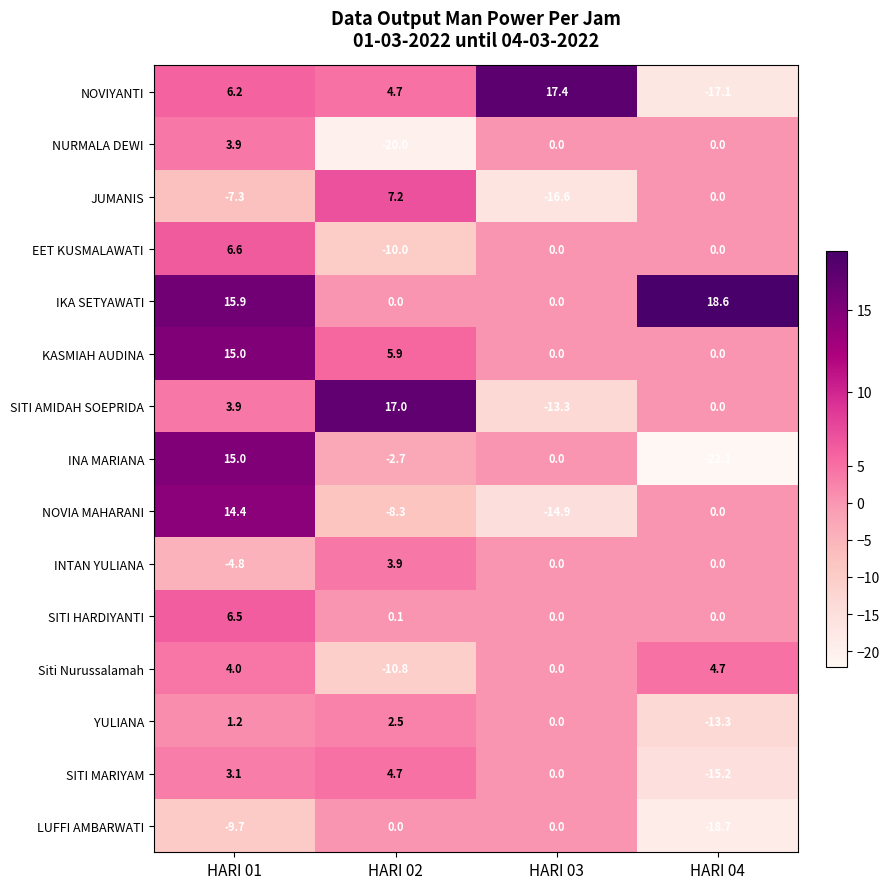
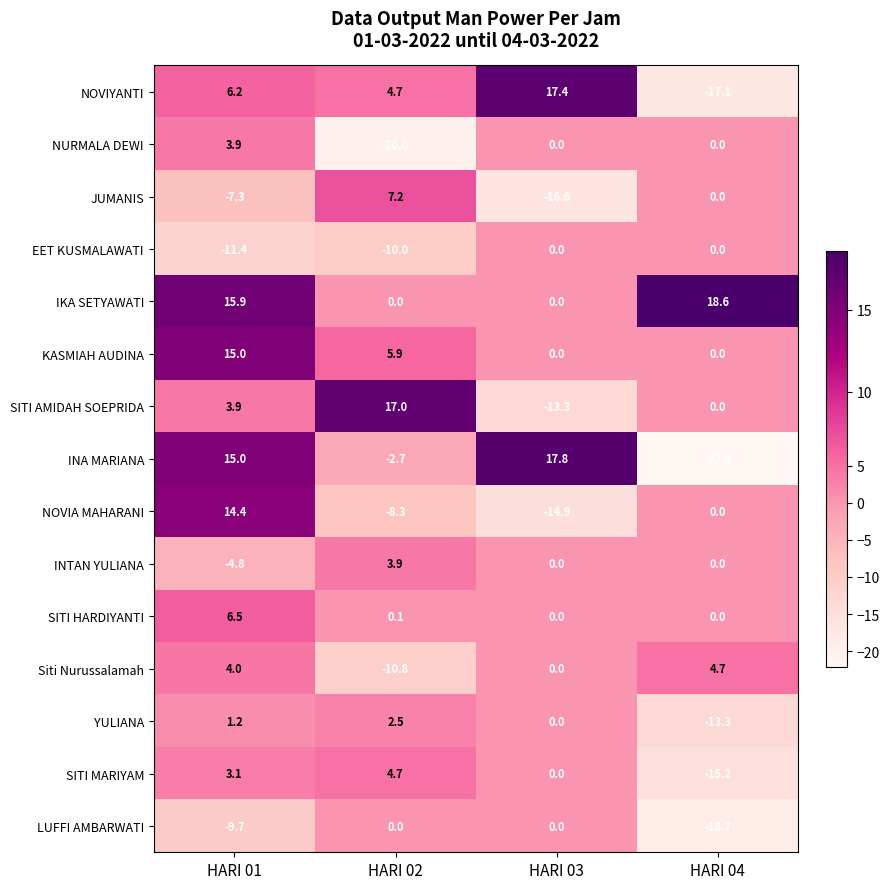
  {
    "NOVIYANTI": {
      "HARI 01": 6.2,
      "HARI 02": 4.7,
      "HARI 03": 17.4
    },
    "NURMALA DEWI": {
      "HARI 01": 3.9,
      "HARI 03": 0.0,
      "HARI 04": 0.0
    },
    "JUMANIS": {
      "HARI 01": -7.3,
      "HARI 02": 7.2,
      "HARI 04": 0.0
    },
    "EET KUSMALAWATI": {
-     "HARI 01": 6.6,
+     "HARI 01": -11.4,
      "HARI 02": -10.0,
      "HARI 03": 0.0,
      "HARI 04": 0.0
    },
    "IKA SETYAWATI": {
      "HARI 01": 15.9,
      "HARI 02": 0.0,
      "HARI 03": 0.0,
      "HARI 04": 18.6
    },
    "KASMIAH AUDINA": {
      "HARI 01": 15.0,
      "HARI 02": 5.9,
      "HARI 03": 0.0,
      "HARI 04": 0.0
    },
    "SITI AMIDAH SOEPRIDA": {
      "HARI 01": 3.9,
      "HARI 02": 17.0,
      "HARI 04": 0.0
    },
    "INA MARIANA": {
      "HARI 01": 15.0,
      "HARI 02": -2.7,
-     "HARI 03": 0.0
+     "HARI 03": 17.8
    },
    "NOVIA MAHARANI": {
      "HARI 01": 14.4,
      "HARI 02": -8.3,
      "HARI 04": 0.0
    },
    "INTAN YULIANA": {
      "HARI 01": -4.8,
      "HARI 02": 3.9,
      "HARI 03": 0.0,
      "HARI 04": 0.0
    },
    "SITI HARDIYANTI": {
      "HARI 01": 6.5,
      "HARI 02": 0.1,
      "HARI 03": 0.0,
      "HARI 04": 0.0
    },
    "Siti Nurussalamah": {
      "HARI 01": 4.0,
      "HARI 02": -10.8,
      "HARI 03": 0.0,
      "HARI 04": 4.7
    },
    "YULIANA": {
      "HARI 01": 1.2,
      "HARI 02": 2.5,
      "HARI 03": 0.0
    },
    "SITI MARIYAM": {
      "HARI 01": 3.1,
      "HARI 02": 4.7,
      "HARI 03": 0.0
    },
    "LUFFI AMBARWATI": {
      "HARI 01": -9.7,
      "HARI 02": 0.0,
      "HARI 03": 0.0
    }
  }
